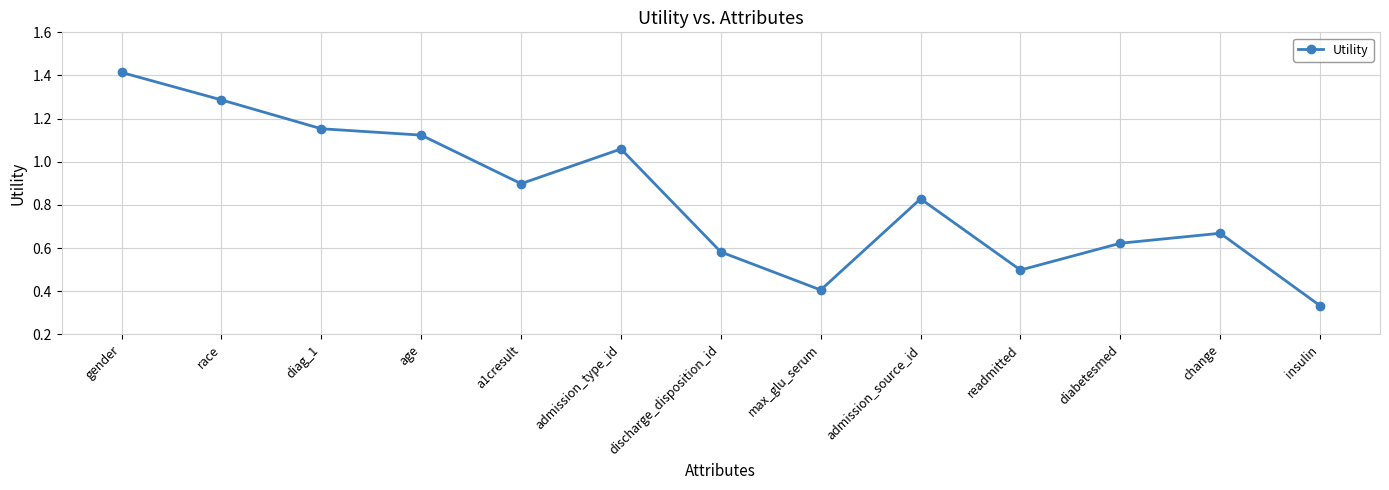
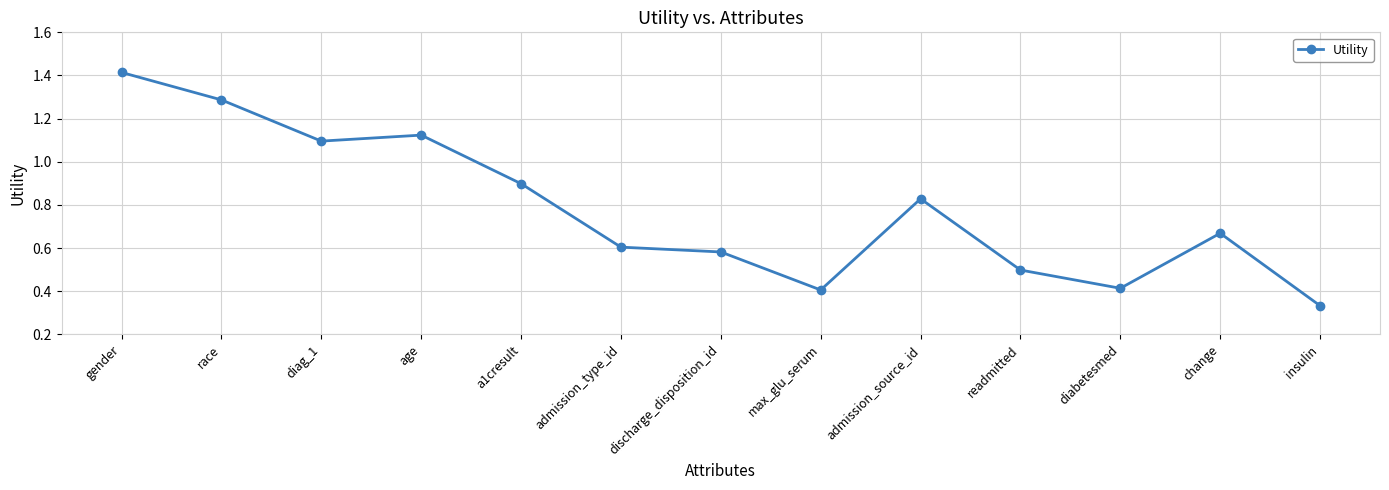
  {
    "gender": 1.41,
    "race": 1.29,
-   "diag_1": 1.15,
+   "diag_1": 1.10,
    "age": 1.12,
    "a1cresult": 0.90,
-   "admission_type_id": 1.06,
+   "admission_type_id": 0.60,
    "discharge_disposition_id": 0.58,
    "max_glu_serum": 0.41,
    "admission_source_id": 0.83,
    "readmitted": 0.50,
-   "diabetesmed": 0.62,
+   "diabetesmed": 0.41,
    "change": 0.67,
    "insulin": 0.33
  }
